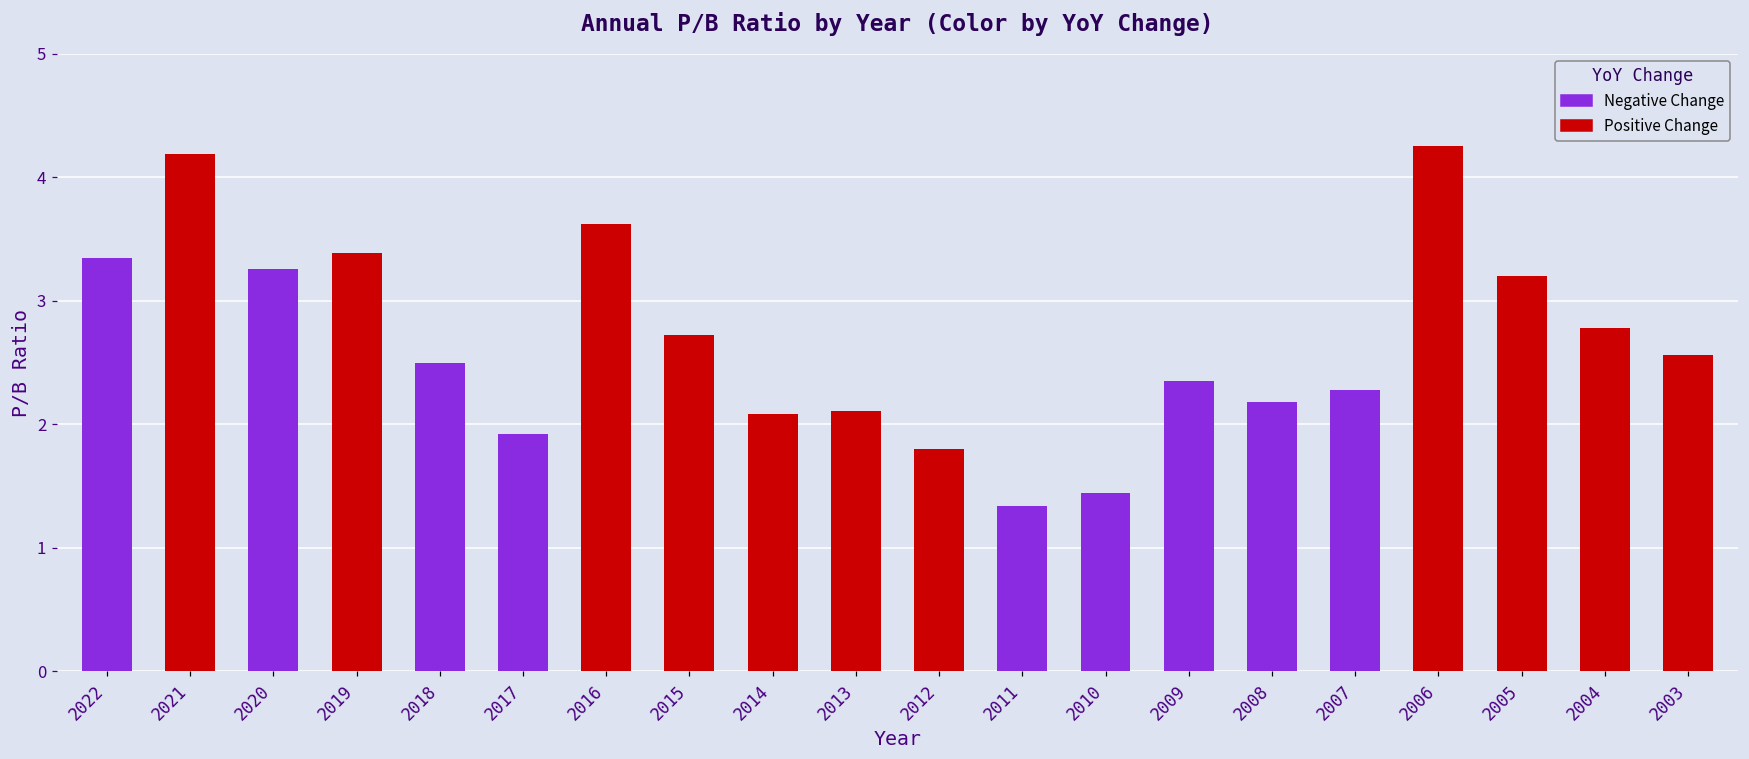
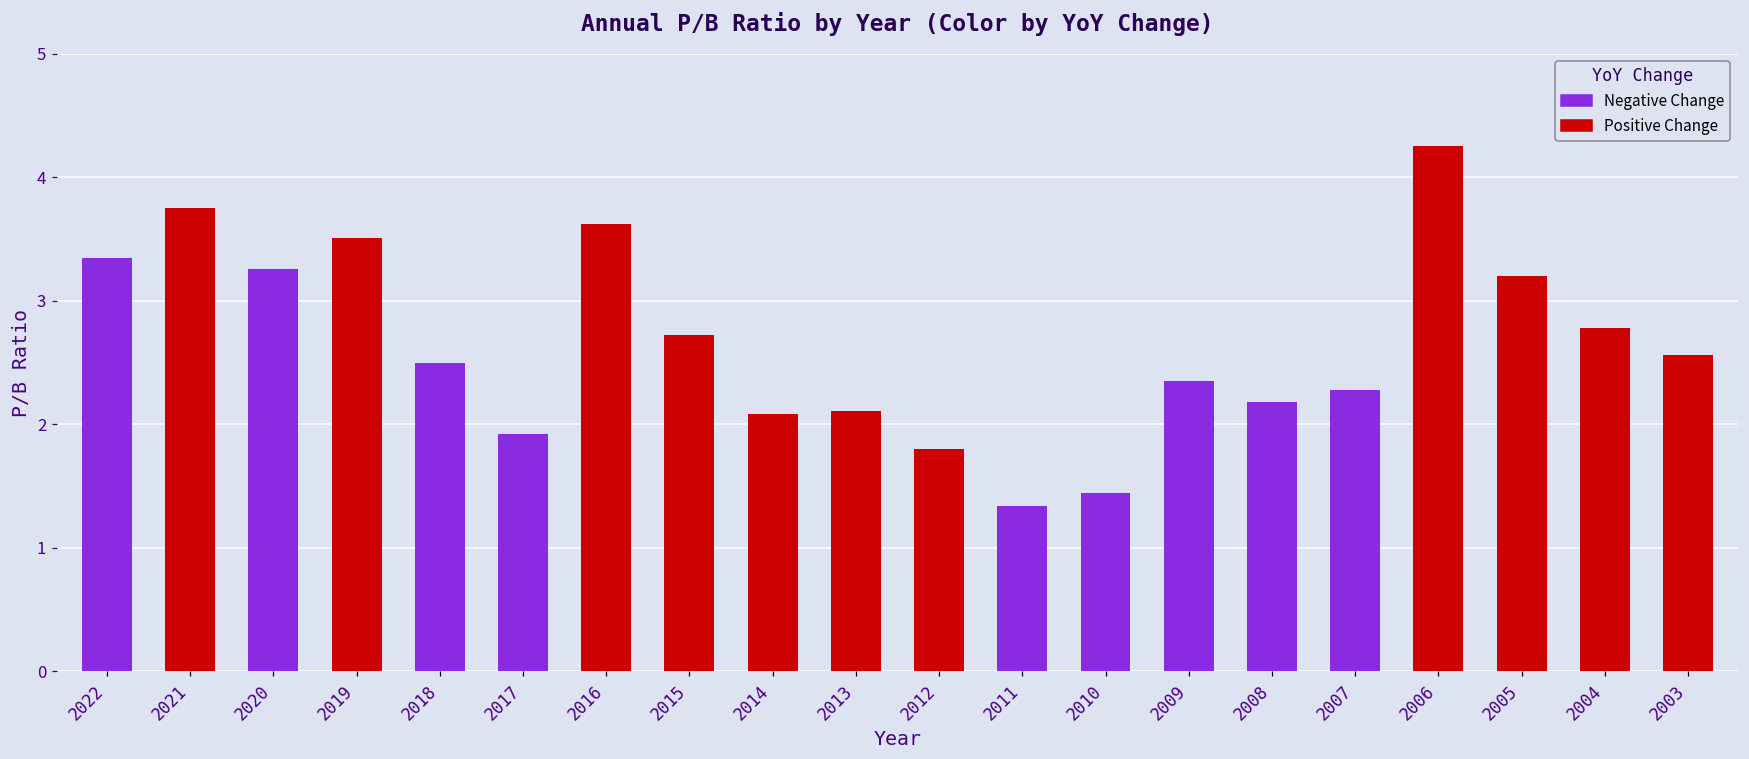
  {
    "Positive Change": {
-     "2021": 4.19,
-     "2019": 3.39,
+     "2021": 3.75,
+     "2019": 3.51,
      "2016": 3.62,
      "2015": 2.72,
      "2014": 2.08,
      "2013": 2.11,
      "2012": 1.80,
      "2006": 4.25,
      "2005": 3.20,
      "2004": 2.78,
      "2003": 2.56
    },
    "Negative Change": {
      "2022": 3.35,
      "2020": 3.26,
      "2018": 2.50,
      "2017": 1.92,
      "2011": 1.34,
      "2010": 1.44,
      "2009": 2.35,
      "2008": 2.18,
      "2007": 2.28
    }
  }
